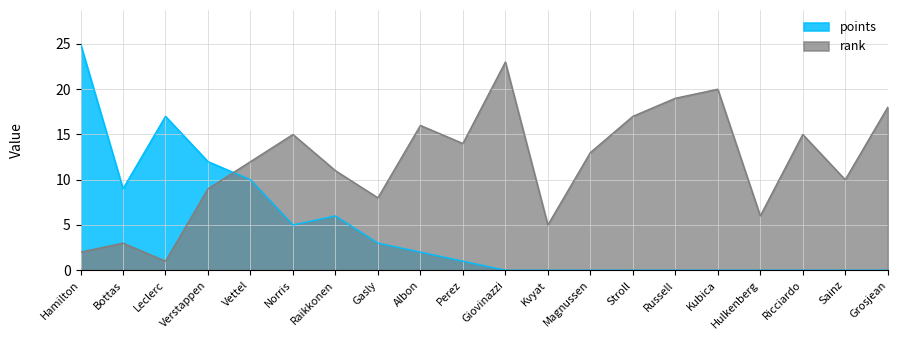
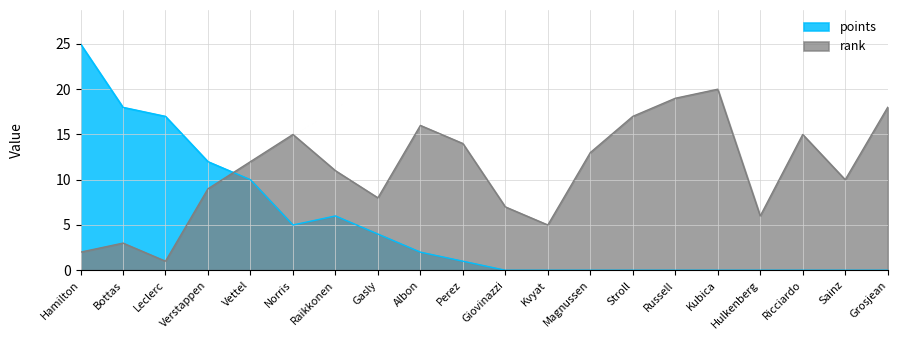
  {
    "points": {
      "Hamilton": 25,
-     "Bottas": 9,
+     "Bottas": 18,
      "Leclerc": 17,
      "Verstappen": 12,
      "Vettel": 10,
      "Norris": 5,
      "Raikkonen": 6,
-     "Gasly": 3,
+     "Gasly": 4,
      "Albon": 2,
      "Perez": 1,
      "Giovinazzi": 0,
      "Kvyat": 0,
      "Magnussen": 0,
      "Stroll": 0,
      "Russell": 0,
      "Kubica": 0,
      "Hulkenberg": 0,
      "Ricciardo": 0,
      "Sainz": 0,
      "Grosjean": 0
    },
    "rank": {
      "Hamilton": 2,
      "Bottas": 3,
      "Leclerc": 1,
      "Verstappen": 9,
      "Vettel": 12,
      "Norris": 15,
      "Raikkonen": 11,
      "Gasly": 8,
      "Albon": 16,
      "Perez": 14,
-     "Giovinazzi": 23,
+     "Giovinazzi": 7,
      "Kvyat": 5,
      "Magnussen": 13,
      "Stroll": 17,
      "Russell": 19,
      "Kubica": 20,
      "Hulkenberg": 6,
      "Ricciardo": 15,
      "Sainz": 10,
      "Grosjean": 18
    }
  }
